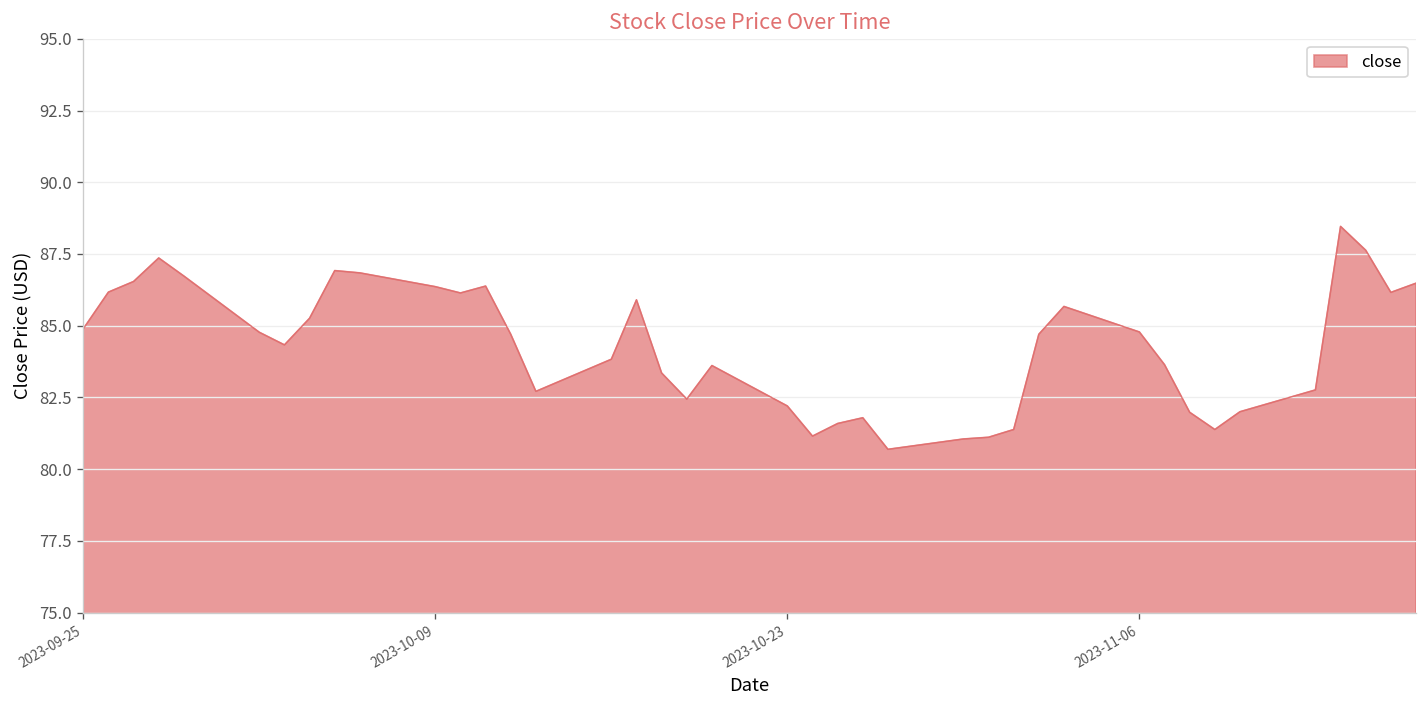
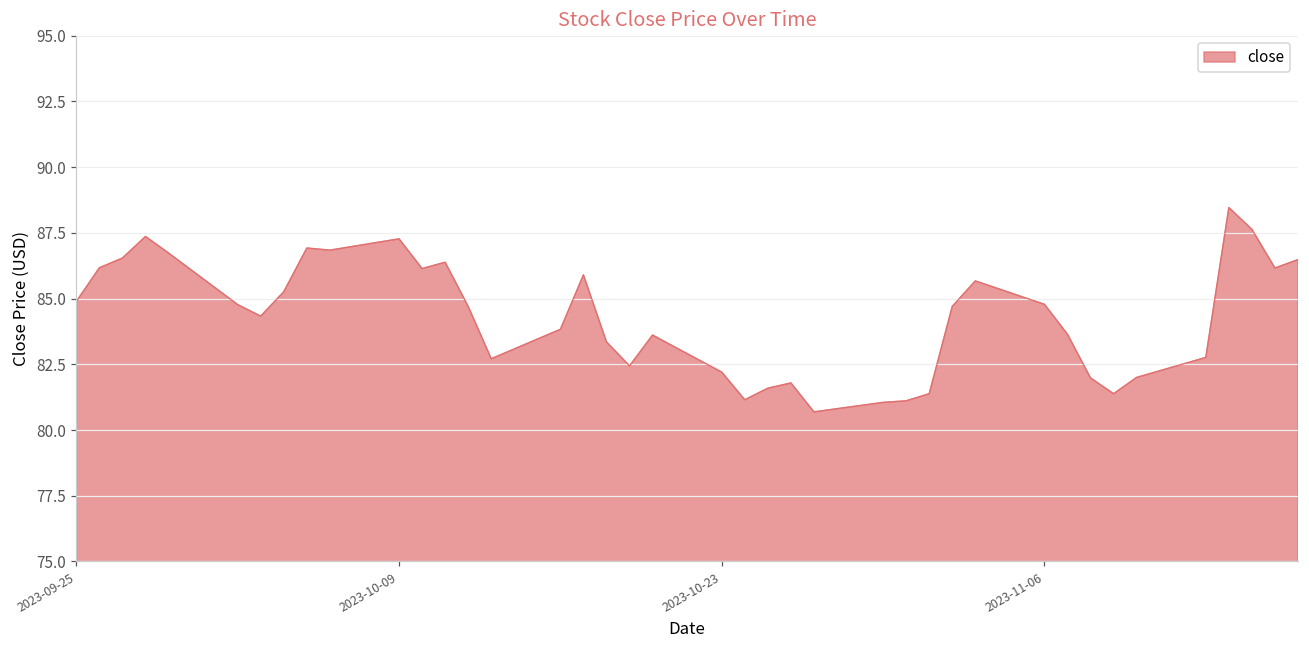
  {
    "2023-09-25": 84.9,
-   "2023-10-09": 86.4,
+   "2023-10-09": 87.3,
    "2023-10-23": 82.2,
    "2023-11-06": 84.8
  }
